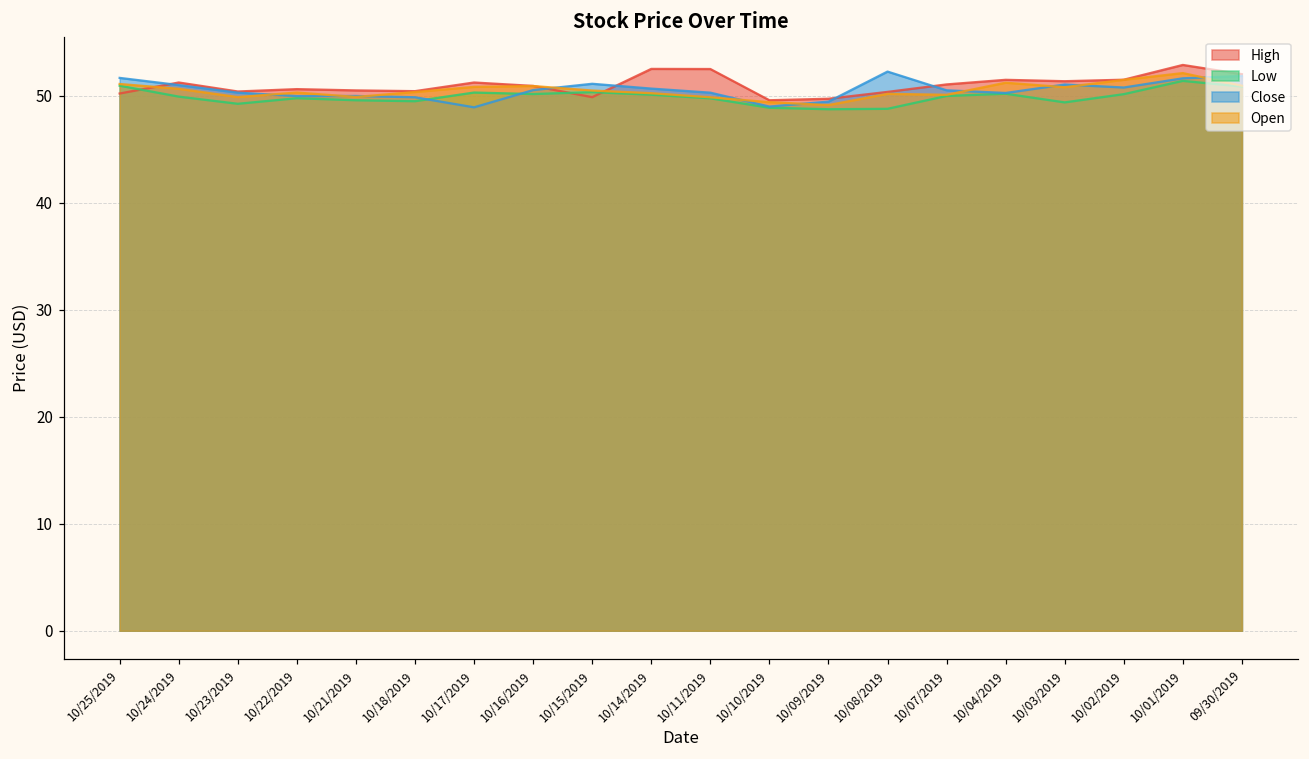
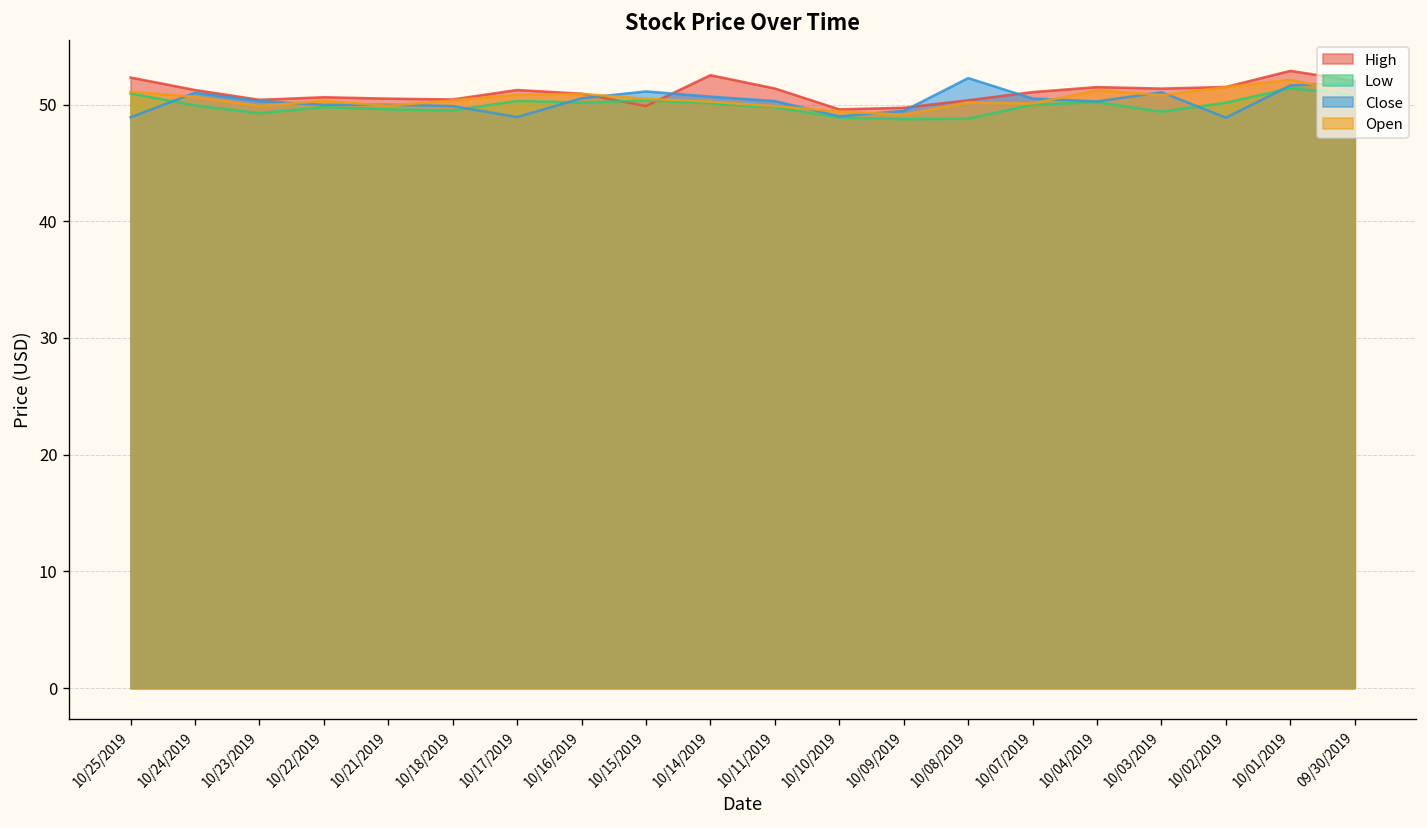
  {
    "High": {
-     "10/25/2019": 50,
+     "10/25/2019": 52,
      "10/22/2019": 51,
      "10/21/2019": 51,
      "10/17/2019": 51,
      "10/15/2019": 50,
      "10/14/2019": 53,
-     "10/11/2019": 53,
+     "10/11/2019": 51,
      "10/09/2019": 50,
      "10/07/2019": 51,
      "10/04/2019": 52,
      "10/03/2019": 51,
      "10/01/2019": 53
    },
    "Low": {
      "10/24/2019": 50,
      "10/23/2019": 49,
      "10/21/2019": 50,
      "10/18/2019": 50,
      "10/17/2019": 50,
      "10/16/2019": 50,
      "10/09/2019": 49,
      "10/08/2019": 49,
      "10/03/2019": 49,
      "10/02/2019": 50
    },
    "Close": {
-     "10/25/2019": 52,
+     "10/25/2019": 49,
      "10/18/2019": 50,
      "10/17/2019": 49,
      "10/16/2019": 51,
      "10/15/2019": 51,
      "10/14/2019": 51,
      "10/11/2019": 50,
      "10/09/2019": 49,
      "10/08/2019": 52,
      "10/07/2019": 51,
-     "10/02/2019": 51
+     "10/02/2019": 49
    },
    "Open": {
      "10/24/2019": 51,
      "10/23/2019": 50,
      "10/22/2019": 50,
      "10/17/2019": 51,
      "10/09/2019": 49,
      "10/04/2019": 51,
      "10/01/2019": 52
    }
  }
